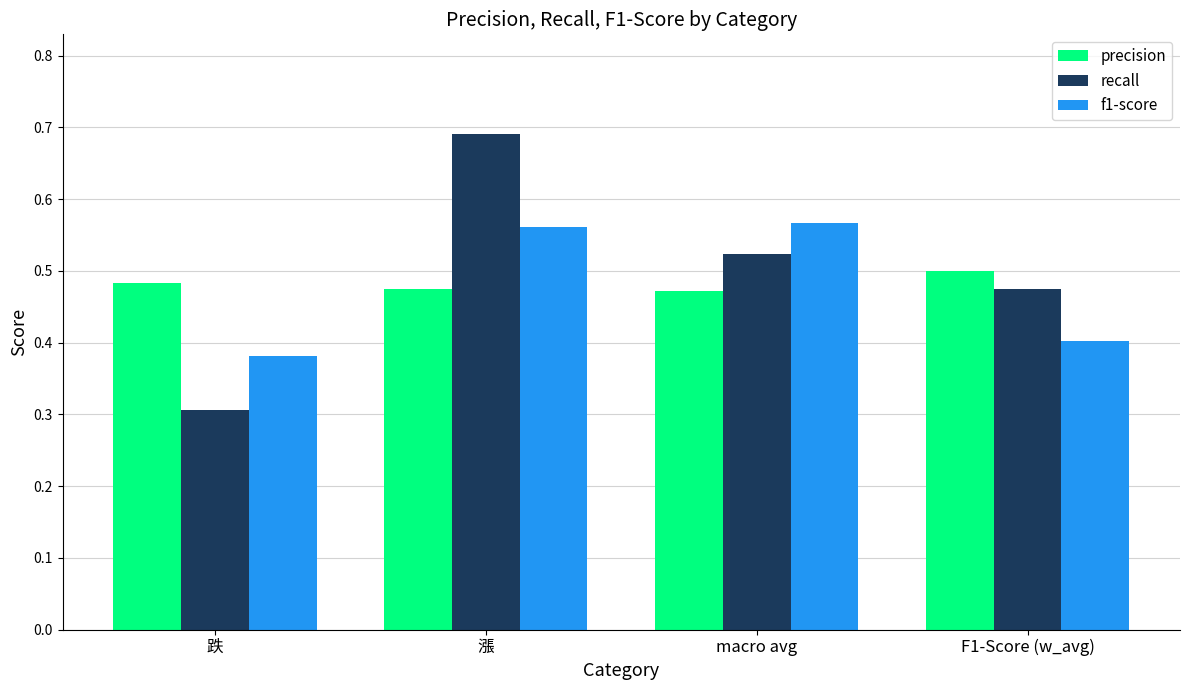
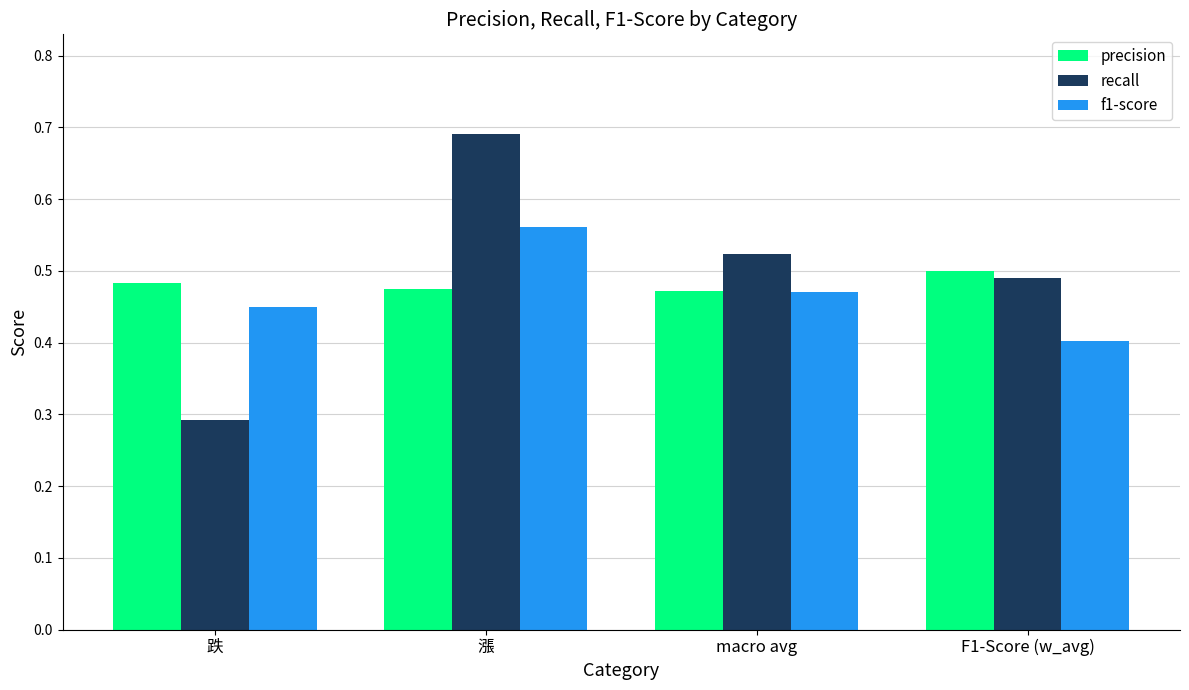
  {
    "precision": {
      "跌": 0.48,
      "漲": 0.47,
      "macro avg": 0.47,
      "F1-Score (w_avg)": 0.50
    },
    "recall": {
-     "跌": 0.31,
+     "跌": 0.29,
      "漲": 0.69,
      "macro avg": 0.52,
-     "F1-Score (w_avg)": 0.48
+     "F1-Score (w_avg)": 0.49
    },
    "f1-score": {
-     "跌": 0.38,
+     "跌": 0.45,
      "漲": 0.56,
-     "macro avg": 0.57,
+     "macro avg": 0.47,
      "F1-Score (w_avg)": 0.40
    }
  }
